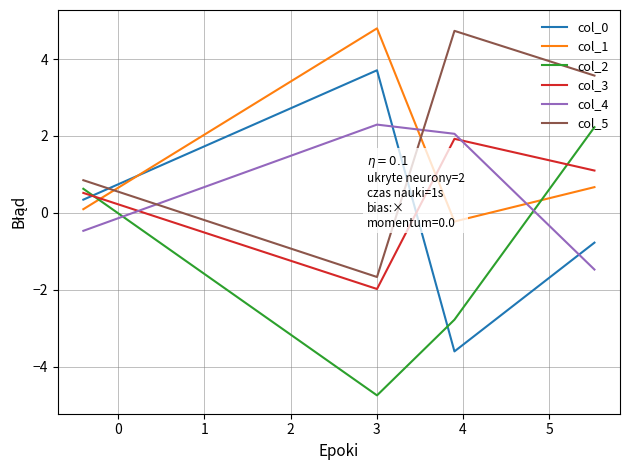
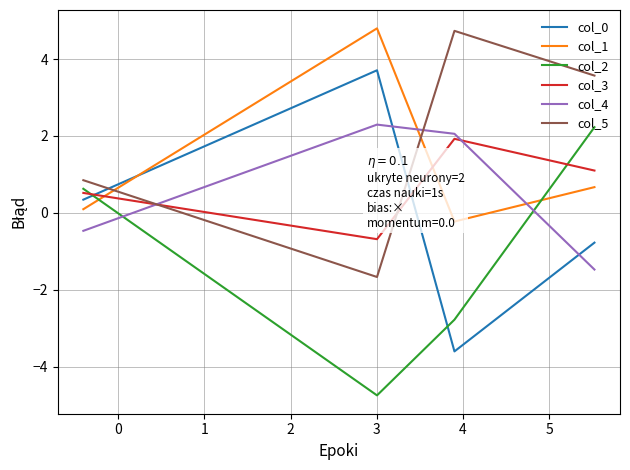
  {
    "col_0": {
      "3": 3.7
    },
    "col_1": {
      "3": 4.8
    },
    "col_2": {
      "3": -4.7
    },
    "col_3": {
-     "3": -2.0
+     "3": -0.7
    },
    "col_4": {
      "3": 2.3
    },
    "col_5": {
      "3": -1.7
    }
  }
